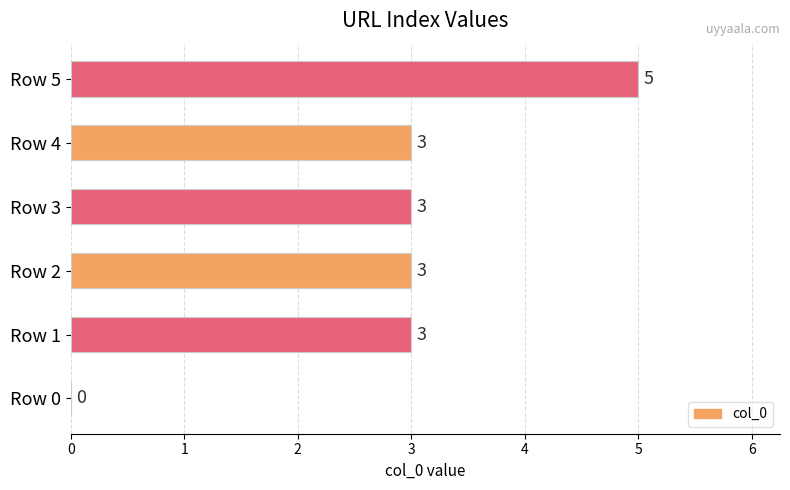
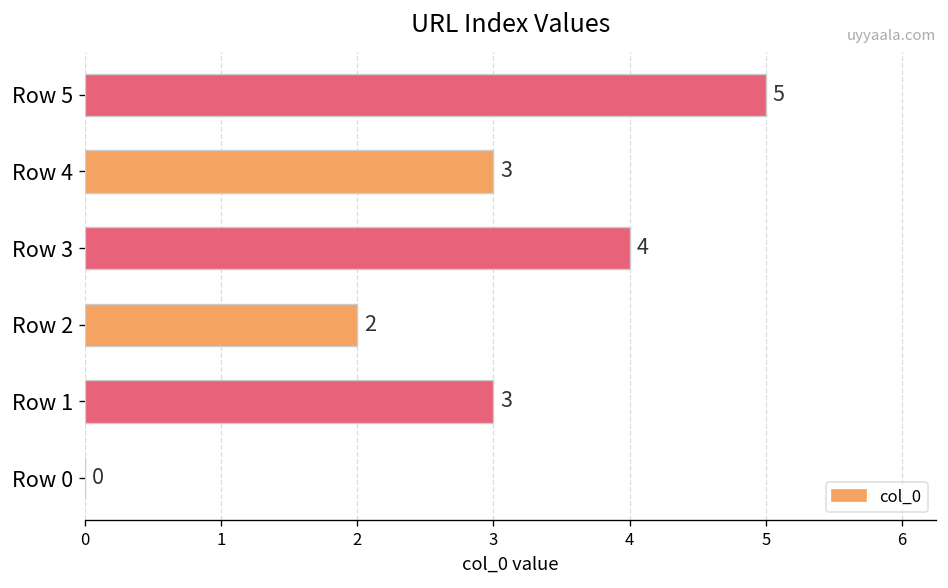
  {
    "Row 5": 5,
    "Row 4": 3,
-   "Row 3": 3,
-   "Row 2": 3,
+   "Row 3": 4,
+   "Row 2": 2,
    "Row 1": 3,
    "Row 0": 0
  }
